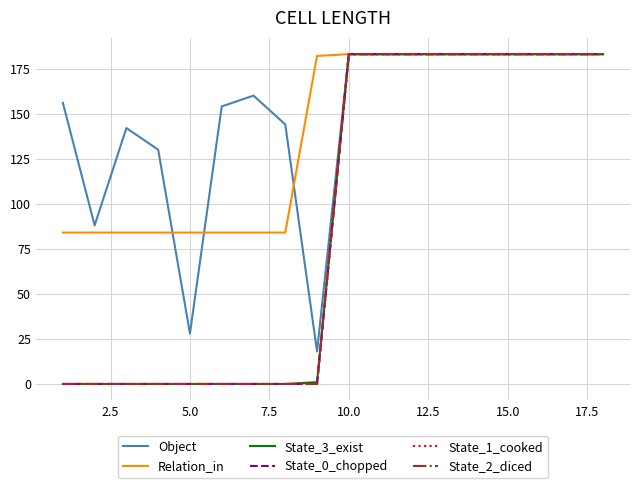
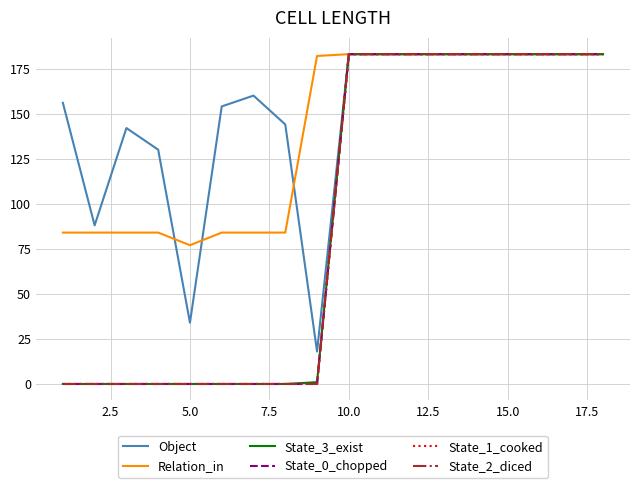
  {
    "Object": {
-     "5.0": 28
+     "5.0": 34
    },
    "Relation_in": {
-     "5.0": 84
+     "5.0": 77
    }
  }
